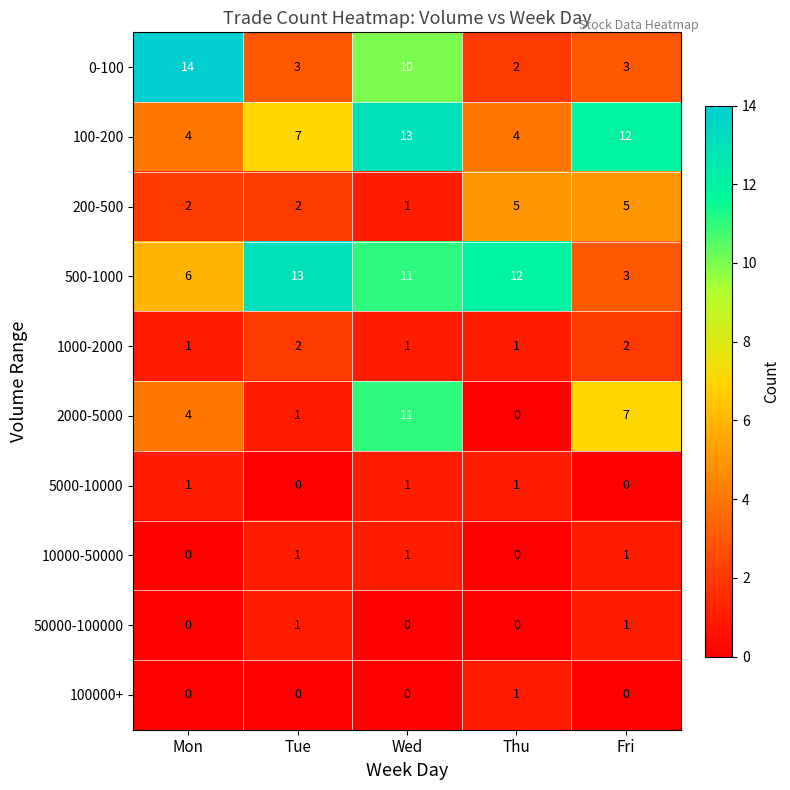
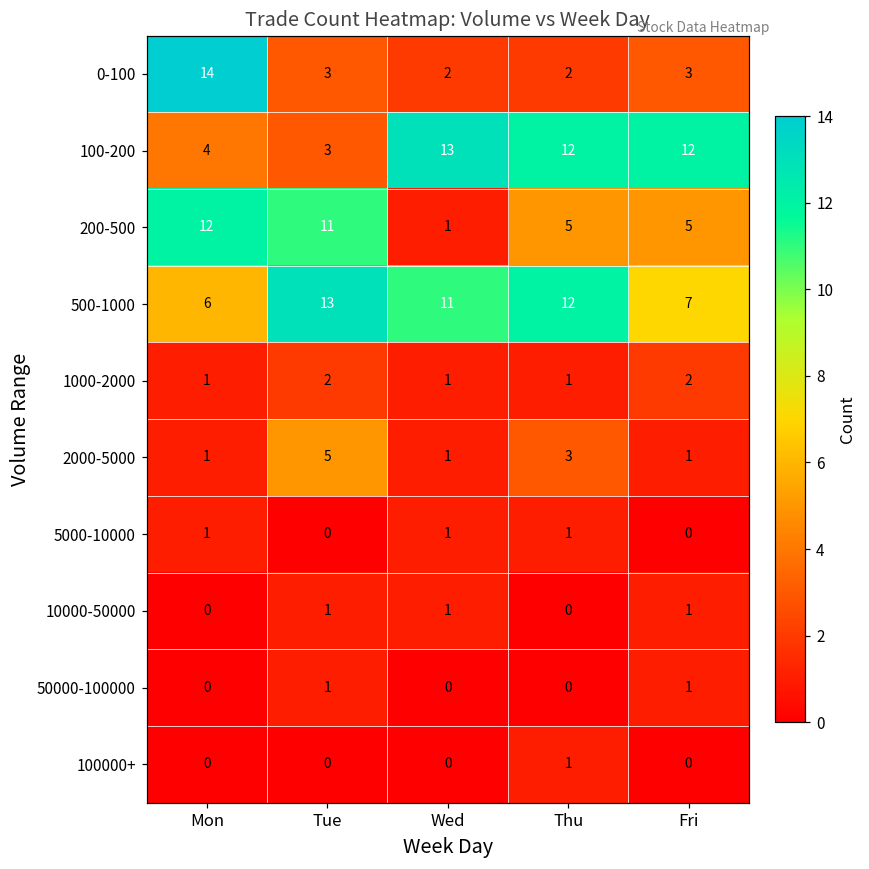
  {
    "0-100": {
      "Mon": 14,
      "Tue": 3,
-     "Wed": 10,
+     "Wed": 2,
      "Thu": 2,
      "Fri": 3
    },
    "100-200": {
      "Mon": 4,
-     "Tue": 7,
+     "Tue": 3,
      "Wed": 13,
-     "Thu": 4,
+     "Thu": 12,
      "Fri": 12
    },
    "200-500": {
-     "Mon": 2,
-     "Tue": 2,
+     "Mon": 12,
+     "Tue": 11,
      "Wed": 1,
      "Thu": 5,
      "Fri": 5
    },
    "500-1000": {
      "Mon": 6,
      "Tue": 13,
      "Wed": 11,
      "Thu": 12,
-     "Fri": 3
+     "Fri": 7
    },
    "1000-2000": {
      "Mon": 1,
      "Tue": 2,
      "Wed": 1,
      "Thu": 1,
      "Fri": 2
    },
    "2000-5000": {
-     "Mon": 4,
-     "Tue": 1,
-     "Wed": 11,
-     "Thu": 0,
-     "Fri": 7
+     "Mon": 1,
+     "Tue": 5,
+     "Wed": 1,
+     "Thu": 3,
+     "Fri": 1
    },
    "5000-10000": {
      "Mon": 1,
      "Tue": 0,
      "Wed": 1,
      "Thu": 1,
      "Fri": 0
    },
    "10000-50000": {
      "Mon": 0,
      "Tue": 1,
      "Wed": 1,
      "Thu": 0,
      "Fri": 1
    },
    "50000-100000": {
      "Mon": 0,
      "Tue": 1,
      "Wed": 0,
      "Thu": 0,
      "Fri": 1
    },
    "100000+": {
      "Mon": 0,
      "Tue": 0,
      "Wed": 0,
      "Thu": 1,
      "Fri": 0
    }
  }
